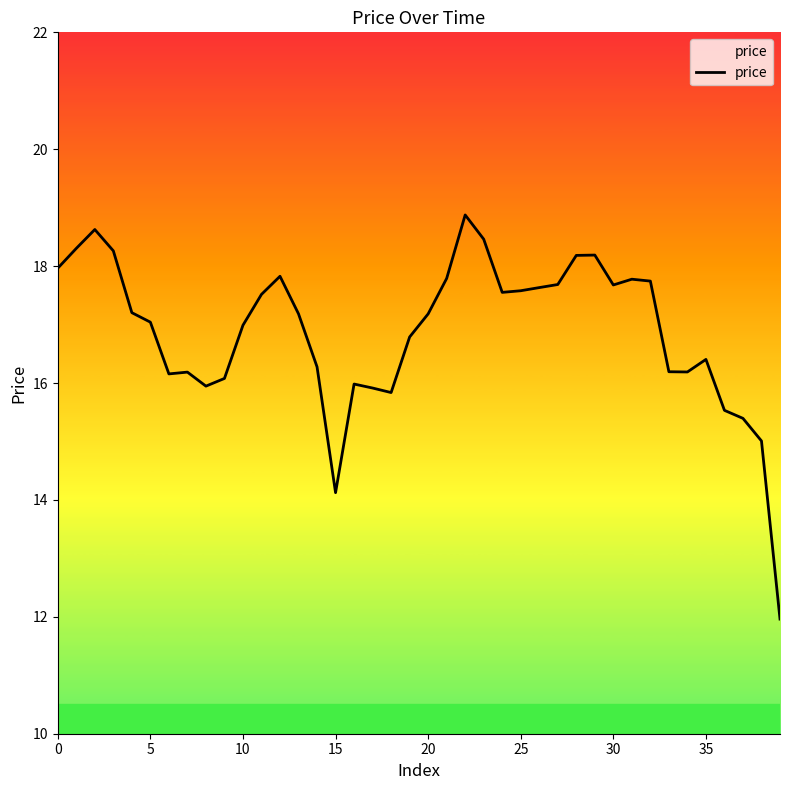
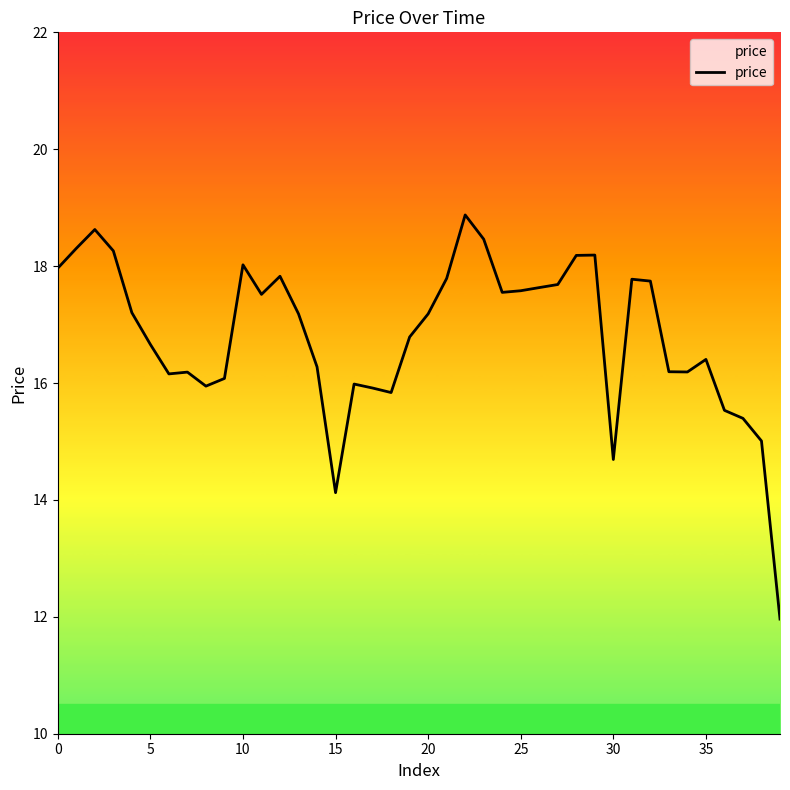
  {
    "0": 18.0,
-   "5": 17.0,
-   "10": 17.0,
+   "5": 16.7,
+   "10": 18.0,
    "15": 14.1,
    "20": 17.2,
    "25": 17.6,
-   "30": 17.7,
+   "30": 14.7,
    "35": 16.4
  }
